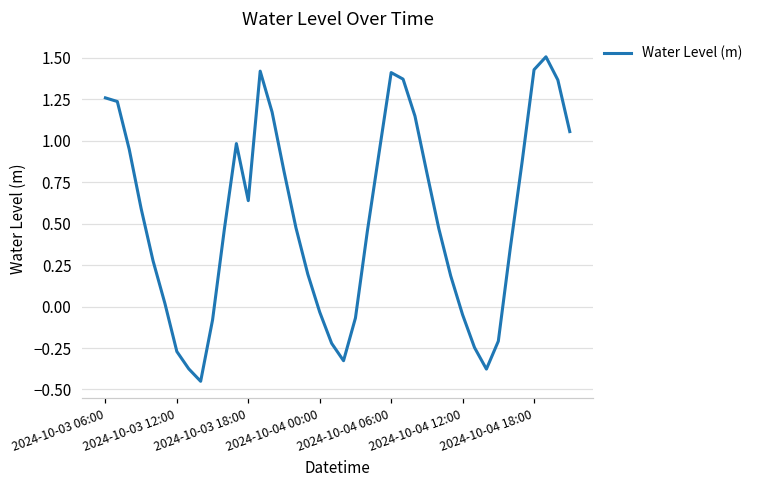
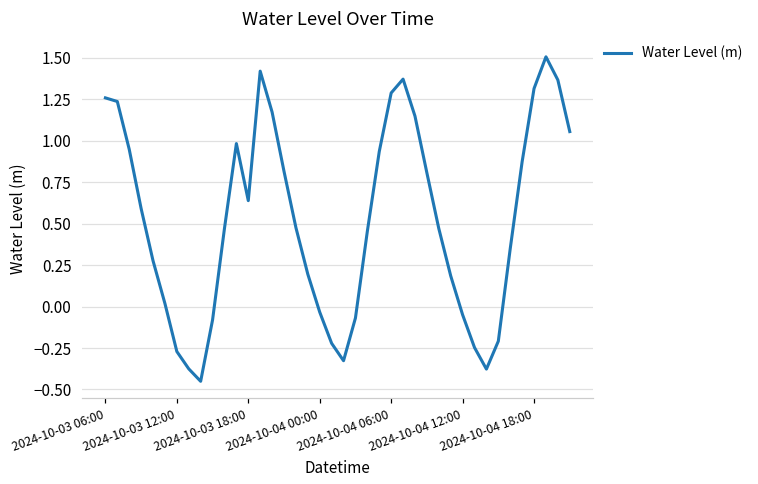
  {
    "2024-10-03 06:00": 1.26,
    "2024-10-03 12:00": -0.27,
    "2024-10-03 18:00": 0.64,
    "2024-10-04 00:00": -0.03,
-   "2024-10-04 06:00": 1.41,
+   "2024-10-04 06:00": 1.29,
    "2024-10-04 12:00": -0.05,
-   "2024-10-04 18:00": 1.43
+   "2024-10-04 18:00": 1.31
  }
